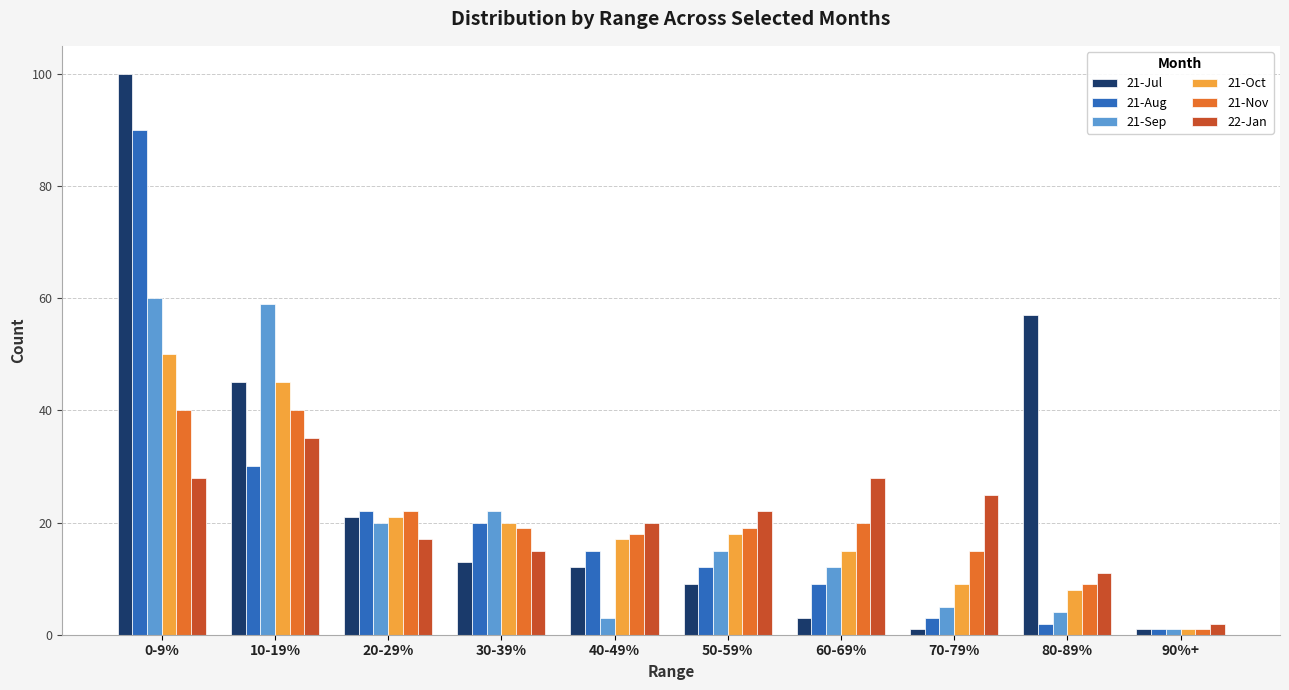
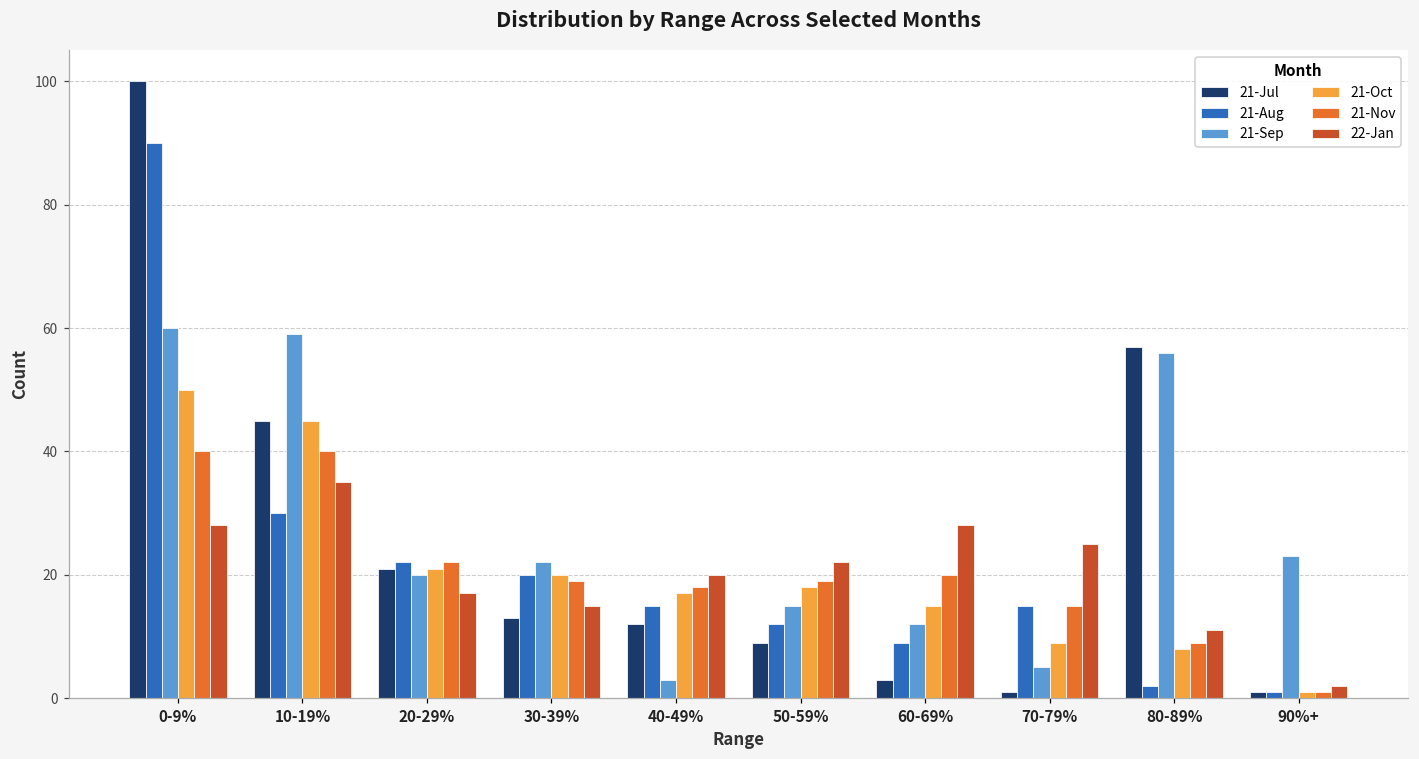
  {
    "21-Jul": {
      "0-9%": 100,
      "10-19%": 45,
      "20-29%": 21,
      "30-39%": 13,
      "40-49%": 12,
      "50-59%": 9,
      "60-69%": 3,
      "70-79%": 1,
      "80-89%": 57,
      "90%+": 1
    },
    "21-Aug": {
      "0-9%": 90,
      "10-19%": 30,
      "20-29%": 22,
      "30-39%": 20,
      "40-49%": 15,
      "50-59%": 12,
      "60-69%": 9,
-     "70-79%": 3,
+     "70-79%": 15,
      "80-89%": 2,
      "90%+": 1
    },
    "21-Sep": {
      "0-9%": 60,
      "10-19%": 59,
      "20-29%": 20,
      "30-39%": 22,
      "40-49%": 3,
      "50-59%": 15,
      "60-69%": 12,
      "70-79%": 5,
-     "80-89%": 4,
-     "90%+": 1
+     "80-89%": 56,
+     "90%+": 23
    }
  }
